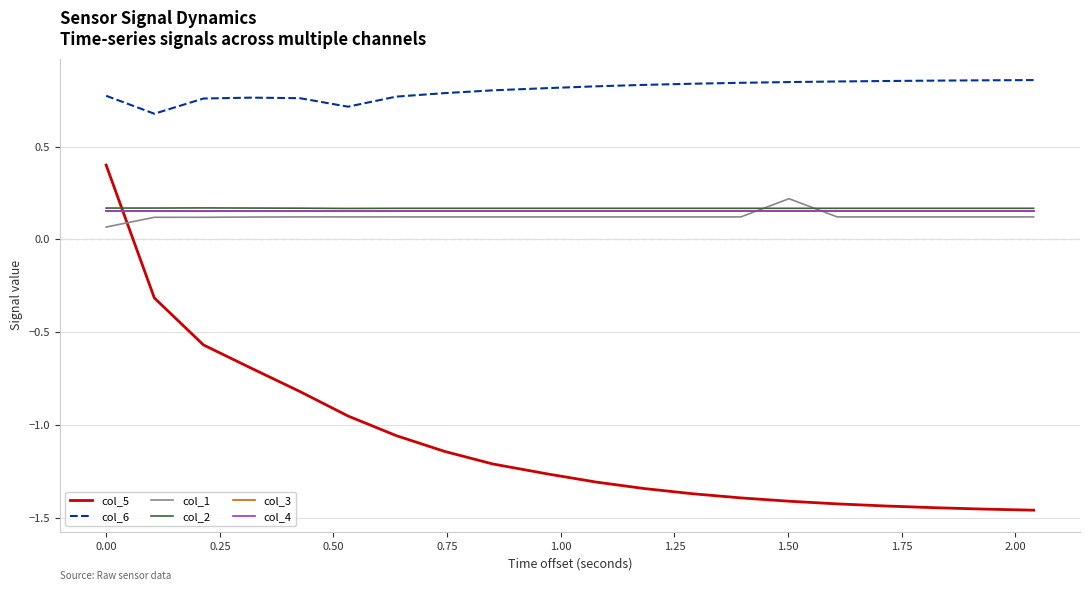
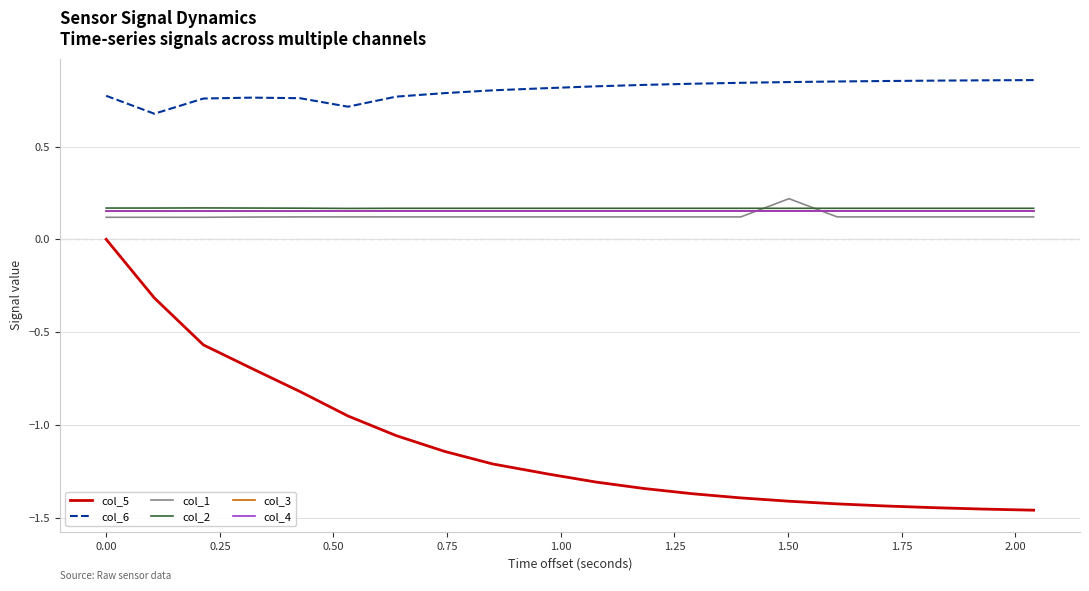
  {
    "col_5": {
-     "0.00": 0.4,
+     "0.00": 0.0,
      "1.50": -1.4
    },
    "col_6": {
      "0.00": 0.77,
      "1.50": 0.85
    },
    "col_1": {
-     "0.00": 0.07,
+     "0.00": 0.12,
      "1.50": 0.22
    },
    "col_2": {
      "0.00": 0.17,
      "1.50": 0.17
    },
    "col_4": {
      "0.00": 0.15,
      "1.50": 0.15
    }
  }
